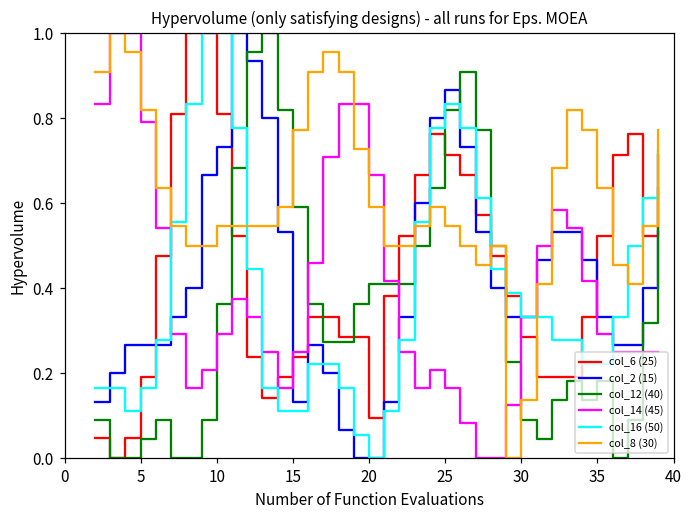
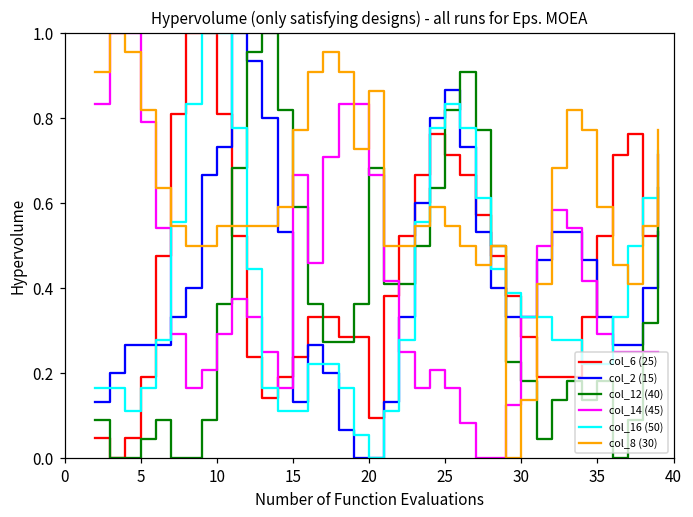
  {
    "col_6 (25)": {
      "5": 0.19,
      "10": 0.81,
      "15": 0.24,
      "20": 0.10,
      "25": 0.71,
      "30": 0.29,
      "35": 0.52
    },
    "col_2 (15)": {
      "5": 0.27,
      "10": 0.73,
      "15": 0.13,
      "25": 0.87,
      "35": 0.33
    },
    "col_12 (40)": {
      "5": 0.05,
      "10": 0.36,
      "15": 0.59,
-     "20": 0.41,
+     "20": 0.68,
      "25": 0.82,
-     "30": 0.09
+     "30": 0.18
    },
    "col_14 (45)": {
      "5": 0.79,
      "10": 0.29,
-     "15": 0.25,
+     "15": 0.67,
      "20": 0.67,
      "25": 0.17,
      "35": 0.29
    },
    "col_16 (50)": {
      "5": 0.17,
      "10": 1.00,
      "15": 0.11,
      "25": 0.83
    },
    "col_8 (30)": {
      "5": 0.82,
      "10": 0.55,
      "15": 0.77,
-     "20": 0.59,
+     "20": 0.86,
      "25": 0.55,
      "30": 0.14,
-     "35": 0.64
+     "35": 0.59
    }
  }
